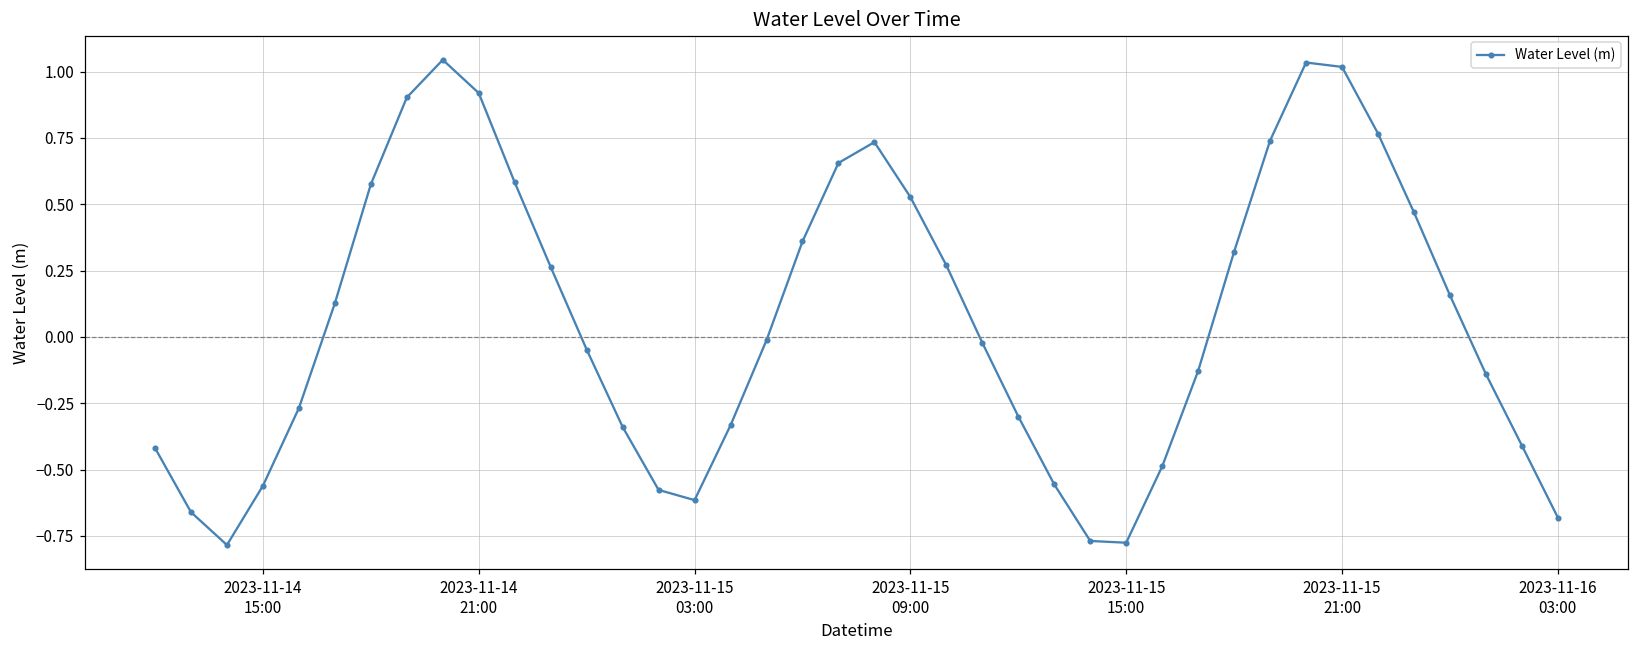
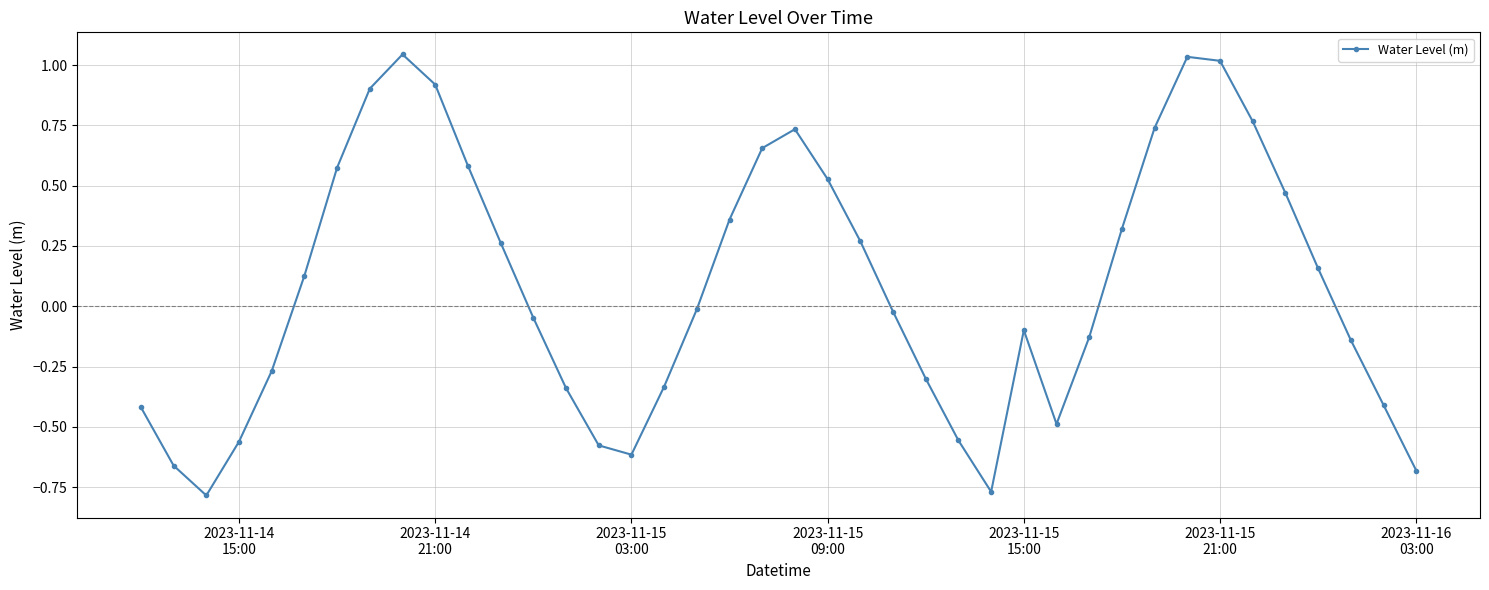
  {
    "2023-11-14 15:00": -0.56,
    "2023-11-14 21:00": 0.92,
    "2023-11-15 03:00": -0.62,
    "2023-11-15 09:00": 0.53,
-   "2023-11-15 15:00": -0.78,
+   "2023-11-15 15:00": -0.10,
    "2023-11-15 21:00": 1.02,
    "2023-11-16 03:00": -0.68
  }
